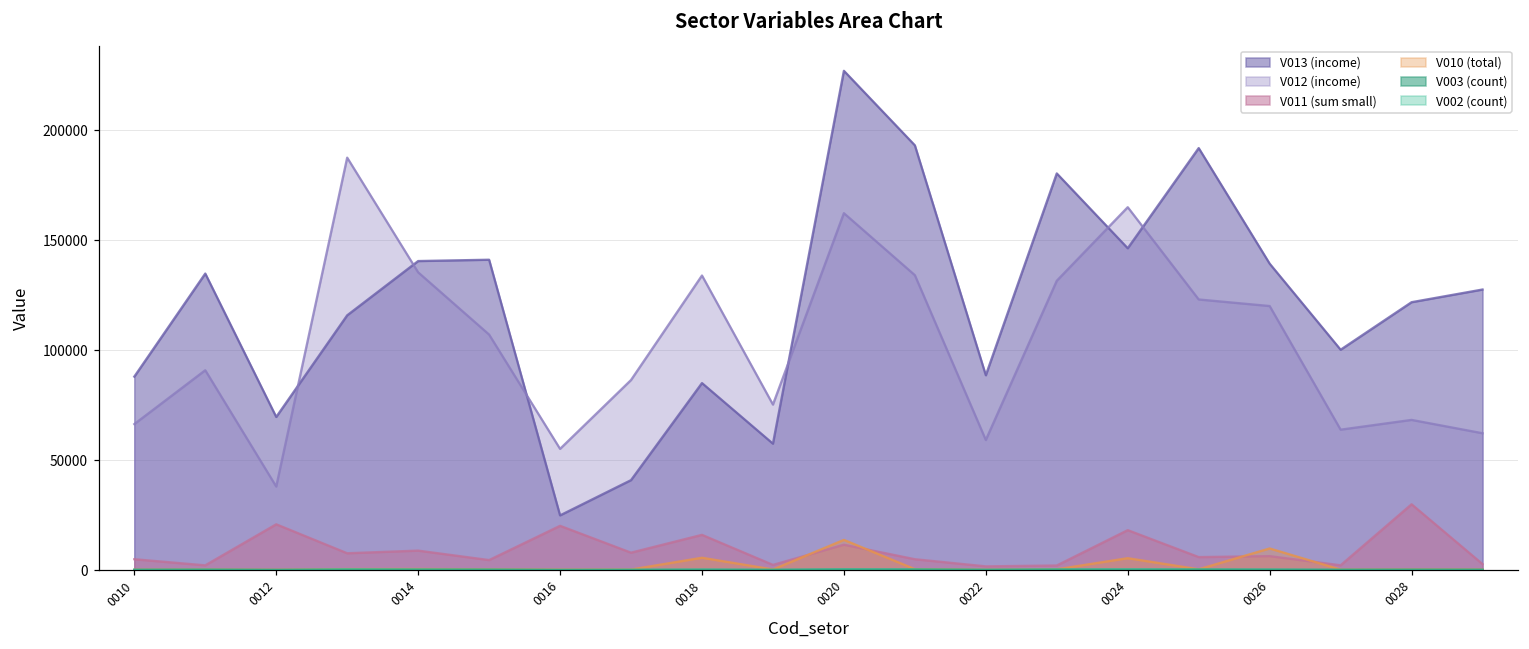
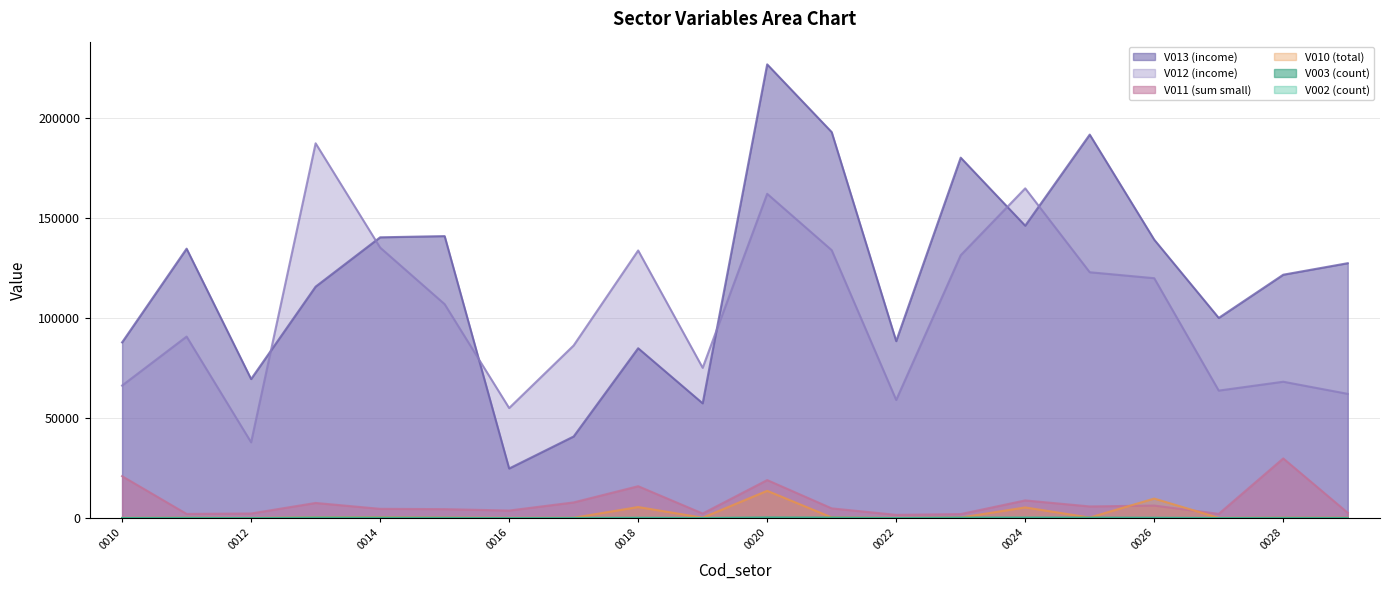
  {
    "V011 (sum small)": {
-     "0010": 5000,
-     "0012": 21000,
-     "0014": 9000,
-     "0016": 20000,
+     "0010": 21000,
+     "0012": 2000,
+     "0014": 5000,
+     "0016": 4000,
      "0018": 16000,
-     "0020": 12000,
+     "0020": 19000,
      "0022": 2000,
-     "0024": 18000,
+     "0024": 9000,
      "0026": 6000,
      "0028": 30000
    },
    "V010 (total)": {
      "0018": 6000,
      "0020": 14000,
      "0024": 5000,
      "0026": 10000
    }
  }
